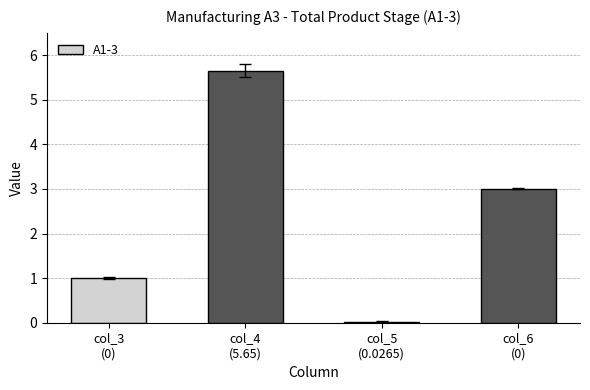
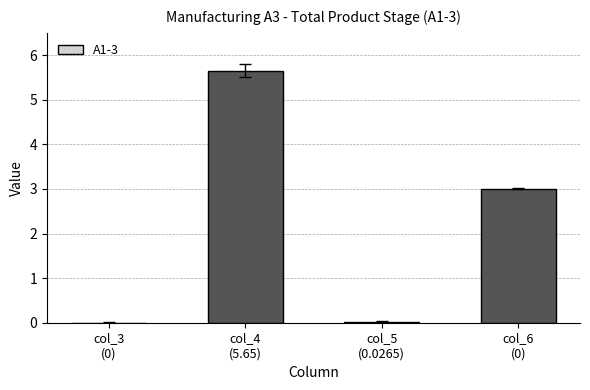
  {
    "A1-3": {
-     "col_3 (0)": 1,
+     "col_3 (0)": 0,
      "col_4 (5.65)": 5.7,
      "col_6 (0)": 3
    }
  }
